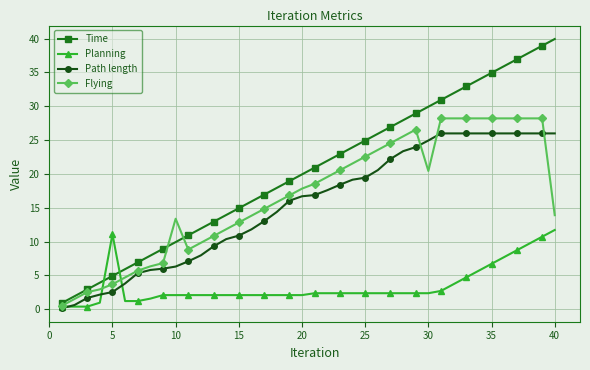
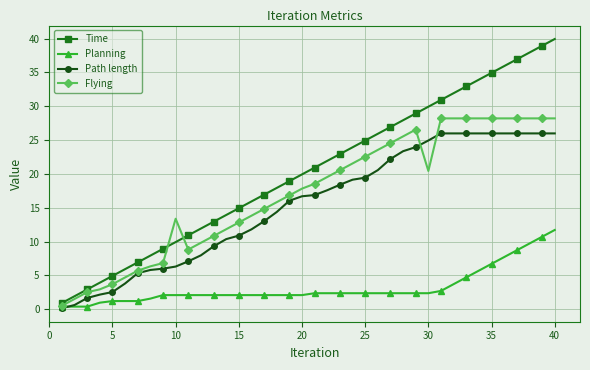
  {
    "Planning": {
-     "5": 11,
+     "5": 1,
      "10": 2,
      "15": 2,
      "20": 2,
      "25": 2,
      "30": 2,
      "35": 7,
      "40": 12
    },
    "Flying": {
      "5": 4,
      "10": 13,
      "15": 13,
      "20": 18,
      "25": 23,
      "30": 20,
      "35": 28,
-     "40": 14
+     "40": 28
    }
  }
